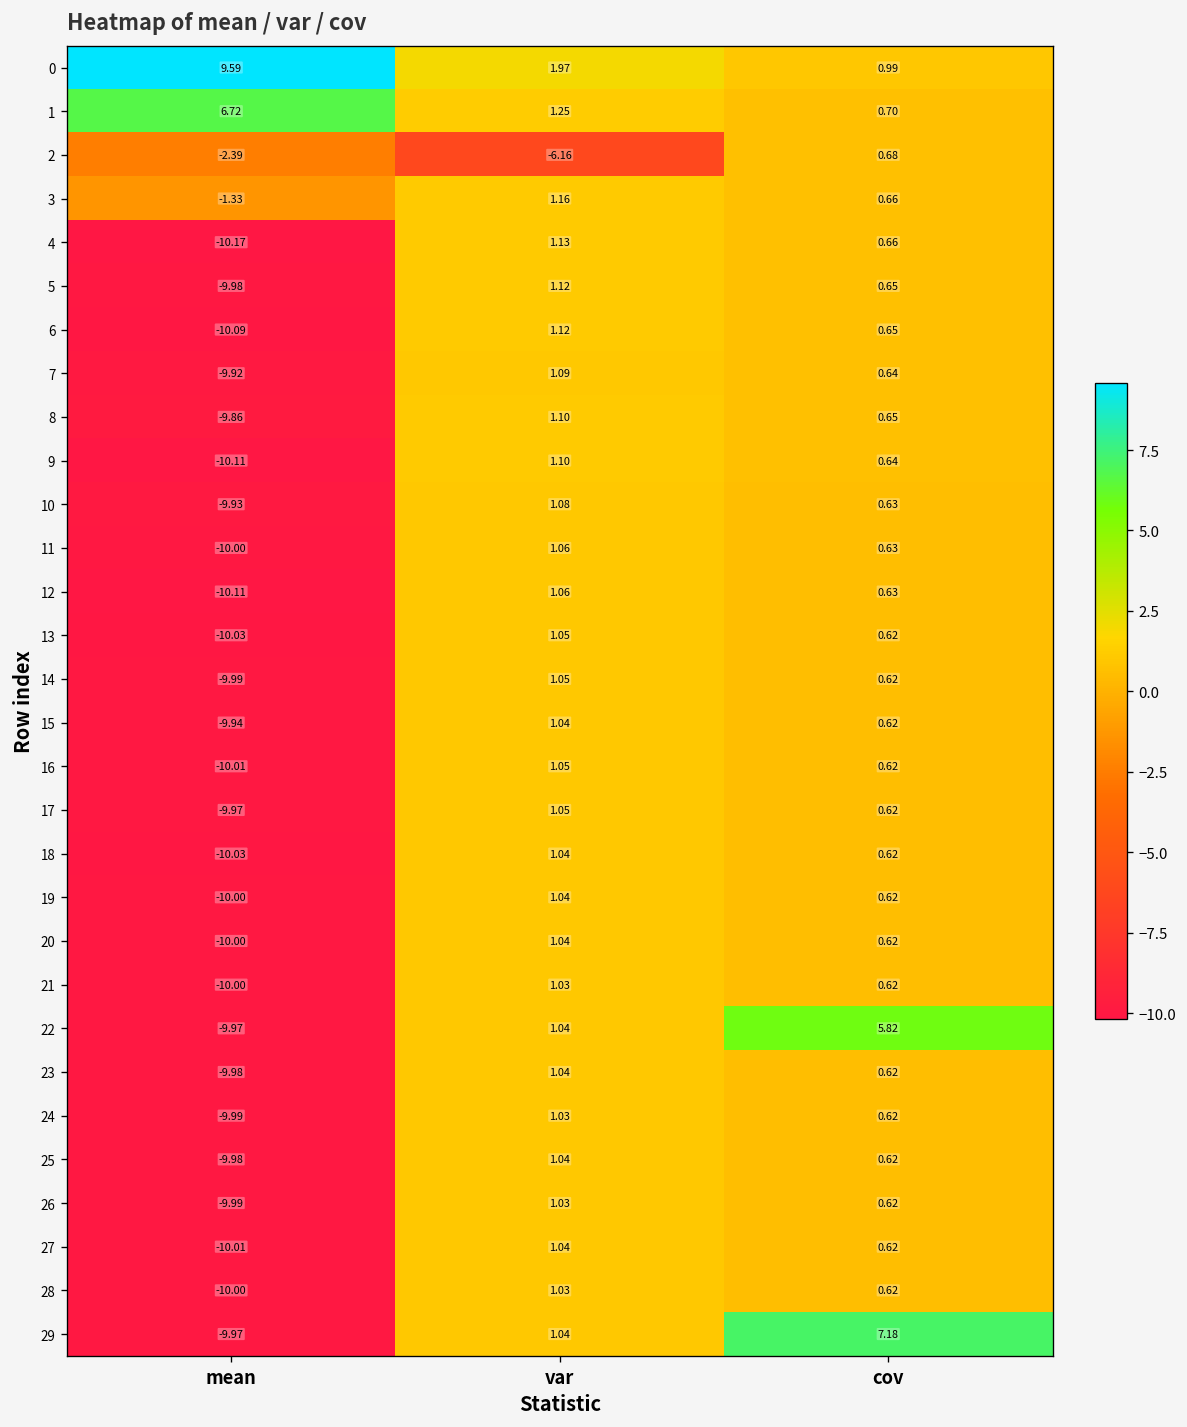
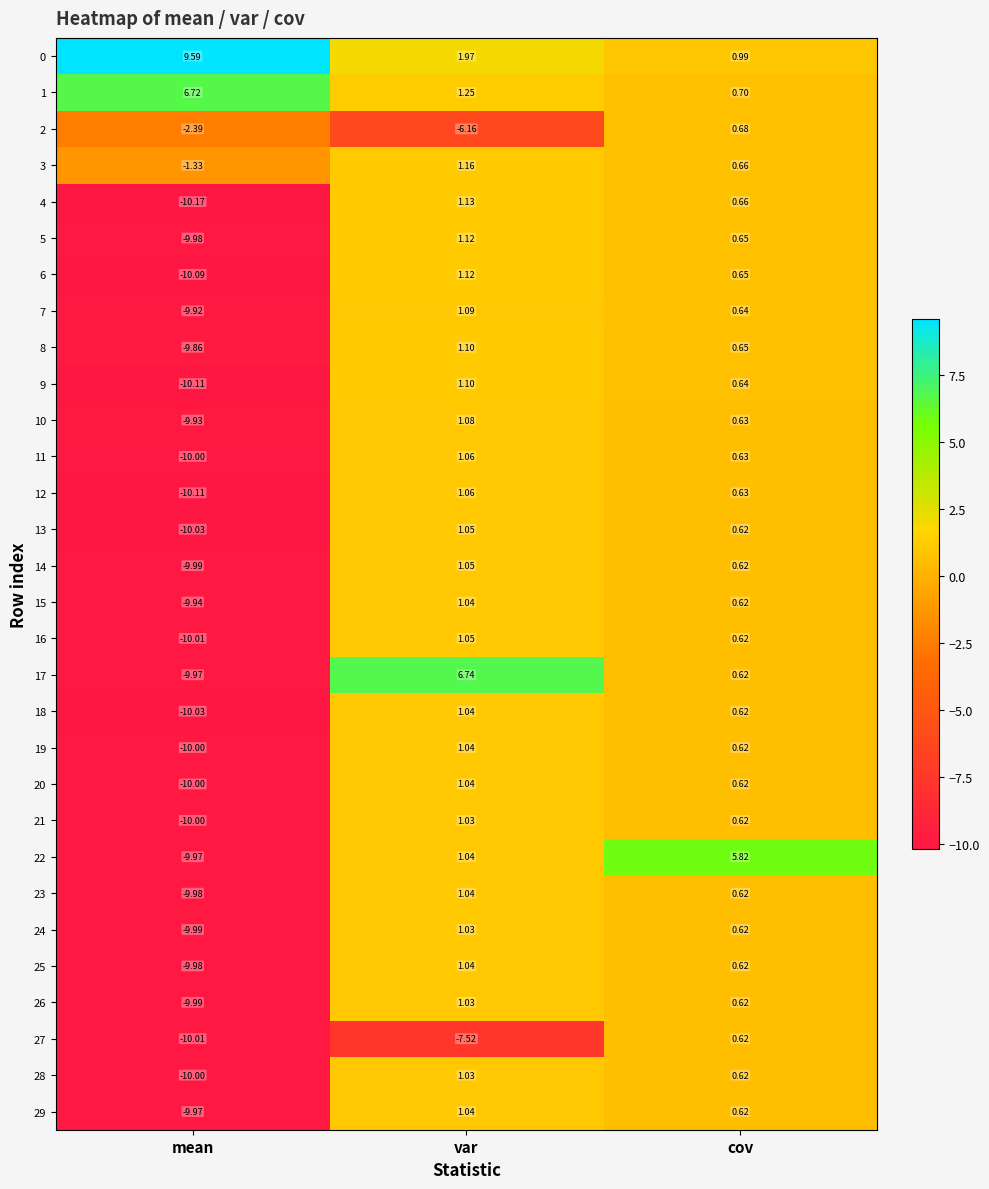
  {
    "17": {
-     "var": 1.05
+     "var": 6.74
    },
    "27": {
-     "var": 1.04
+     "var": -7.52
    },
    "29": {
-     "cov": 7.18
+     "cov": 0.62
    }
  }
